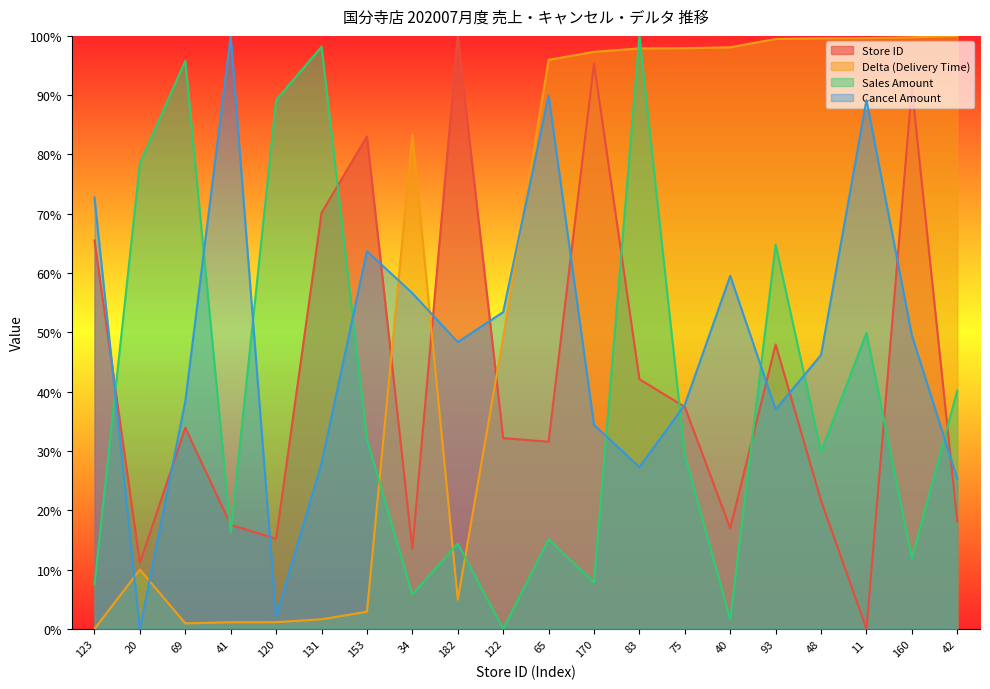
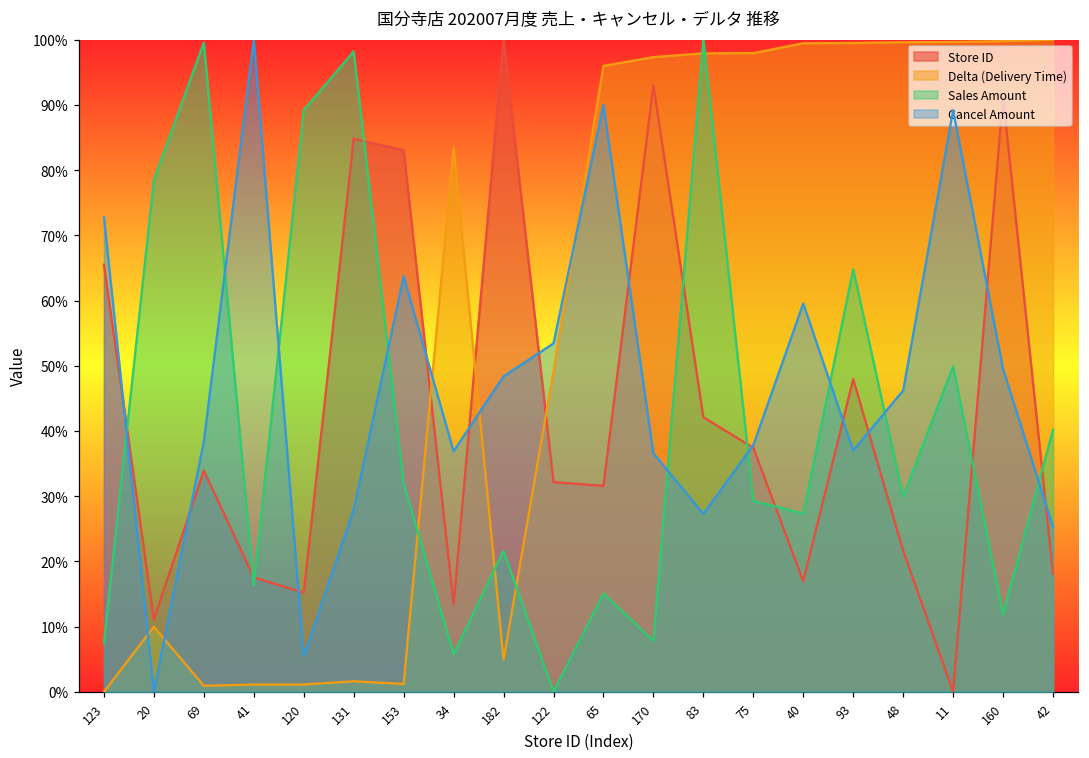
  {
    "Store ID": {
      "123": "65%",
      "20": "11%",
      "69": "34%",
      "41": "18%",
      "120": "15%",
-     "131": "70%",
+     "131": "85%",
      "153": "83%",
      "34": "13%",
      "182": "100%",
      "122": "32%",
      "65": "32%",
-     "170": "95%",
+     "170": "93%",
      "83": "42%",
      "40": "17%",
      "93": "48%",
      "48": "22%",
      "11": "0%",
      "42": "18%"
    },
    "Delta (Delivery Time)": {
      "123": "0%",
      "20": "10%",
      "69": "1%",
      "41": "1%",
      "120": "1%",
      "131": "2%",
-     "153": "3%",
+     "153": "1%",
      "34": "83%",
      "182": "5%",
      "122": "49%",
      "65": "96%",
      "170": "97%",
      "83": "98%",
      "75": "98%",
-     "40": "98%",
+     "40": "99%",
      "93": "99%",
      "48": "100%",
      "11": "100%",
      "160": "100%",
      "42": "100%"
    },
    "Sales Amount": {
      "123": "7%",
      "20": "79%",
-     "69": "96%",
+     "69": "100%",
      "41": "16%",
      "120": "89%",
      "131": "98%",
      "153": "32%",
      "34": "6%",
-     "182": "14%",
+     "182": "22%",
      "122": "0%",
      "65": "15%",
      "170": "8%",
      "83": "100%",
      "75": "29%",
-     "40": "2%",
+     "40": "27%",
      "93": "65%",
      "48": "30%",
      "11": "50%",
      "160": "12%",
      "42": "40%"
    },
    "Cancel Amount": {
      "123": "73%",
      "20": "0%",
      "69": "38%",
      "41": "100%",
-     "120": "2%",
+     "120": "5%",
      "131": "28%",
      "153": "64%",
-     "34": "57%",
+     "34": "37%",
      "182": "48%",
      "122": "53%",
      "65": "90%",
-     "170": "34%",
+     "170": "37%",
      "83": "27%",
      "40": "60%",
      "93": "37%",
      "48": "46%",
      "160": "50%",
      "42": "25%"
    }
  }
